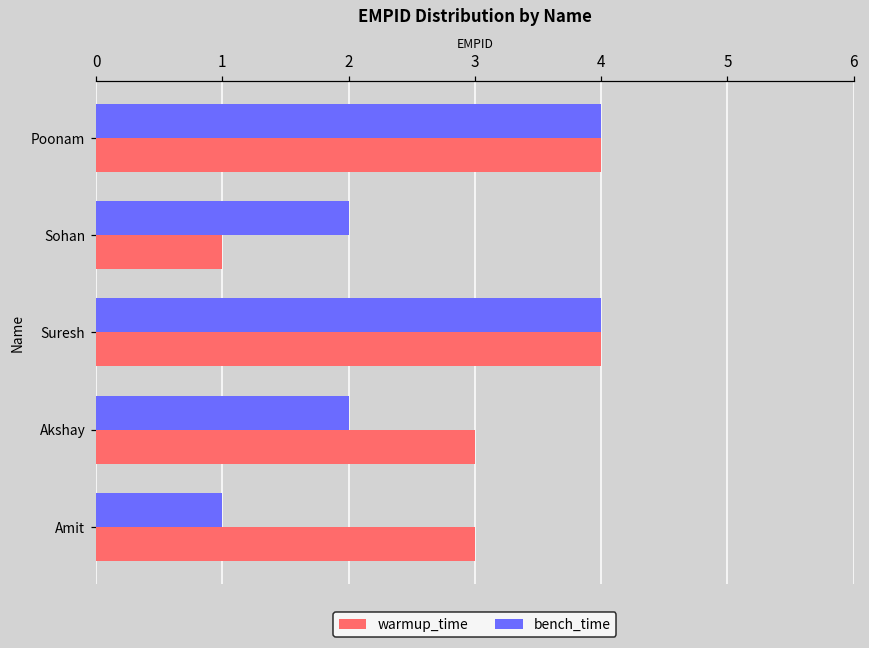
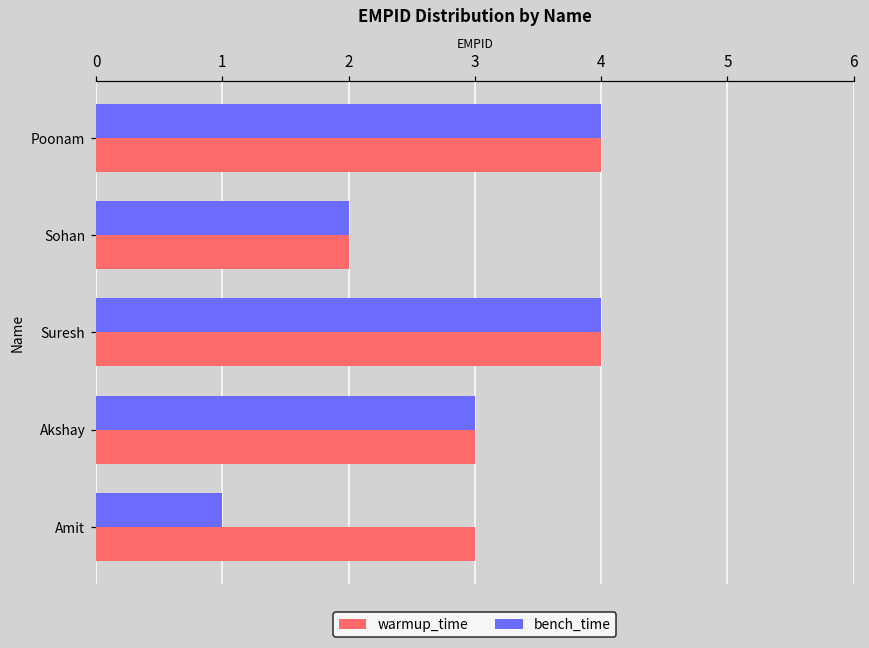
  {
    "warmup_time": {
      "Poonam": 4,
-     "Sohan": 1,
+     "Sohan": 2,
      "Suresh": 4,
      "Akshay": 3,
      "Amit": 3
    },
    "bench_time": {
      "Poonam": 4,
      "Sohan": 2,
      "Suresh": 4,
-     "Akshay": 2,
+     "Akshay": 3,
      "Amit": 1
    }
  }
